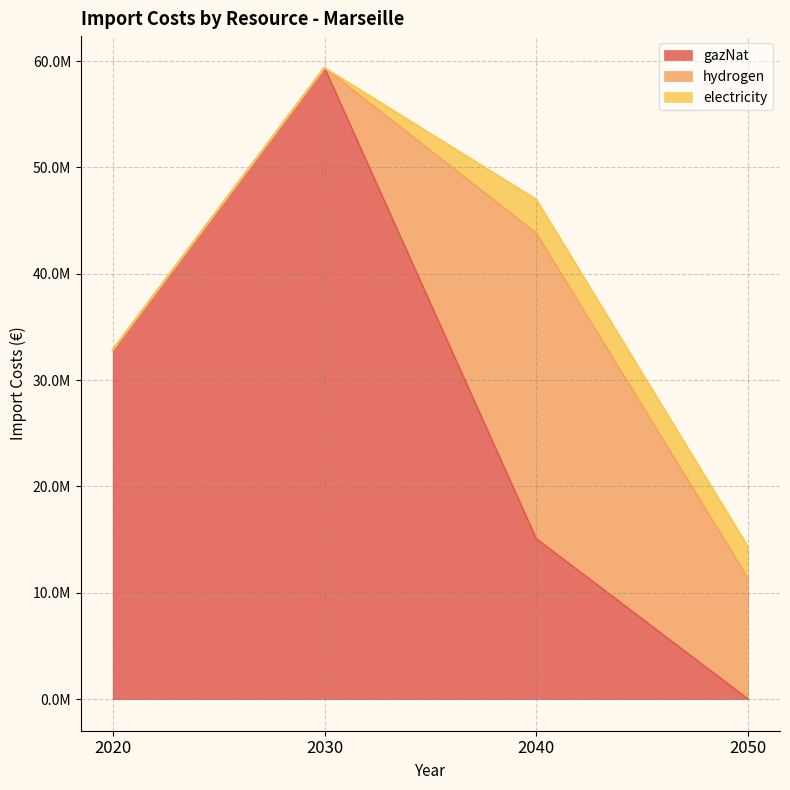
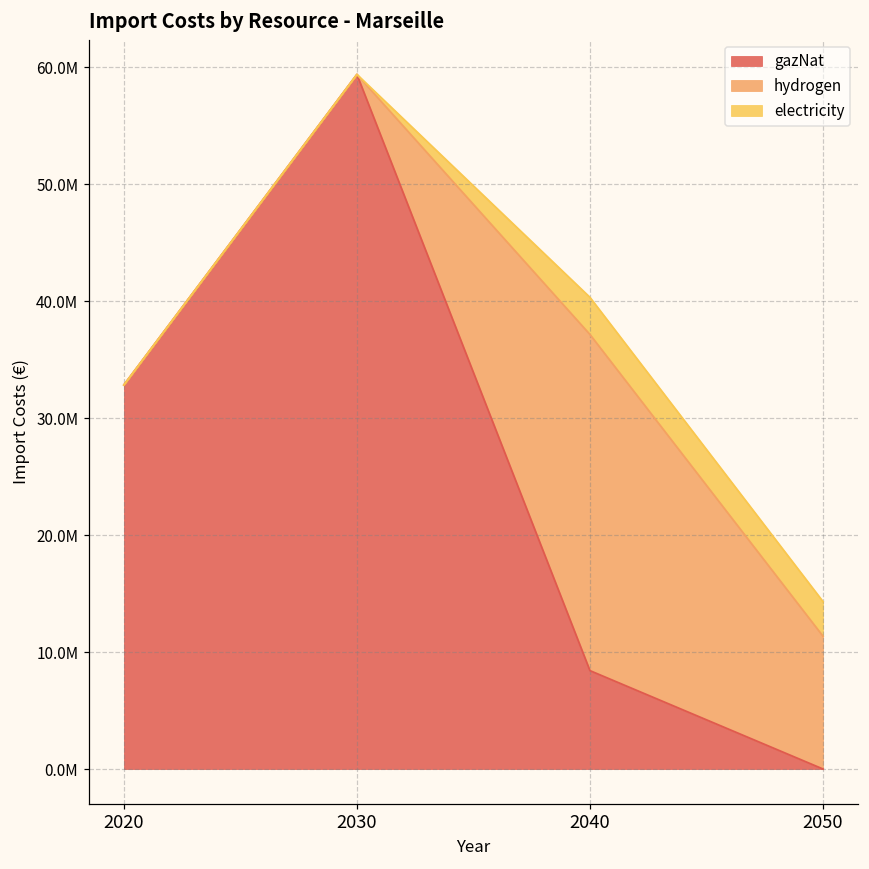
  {
    "gazNat": {
-     "2040": 15100000,
+     "2040": 8400000,
      "2050": 0
    }
  }
